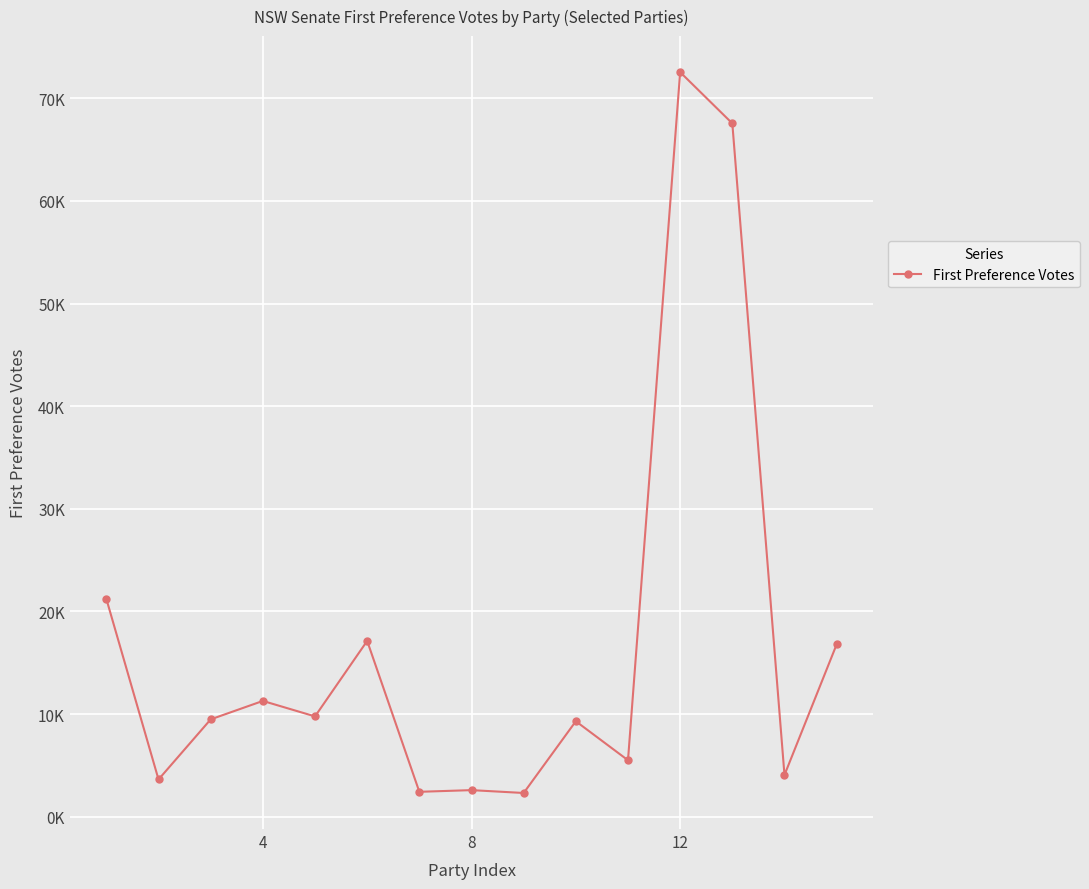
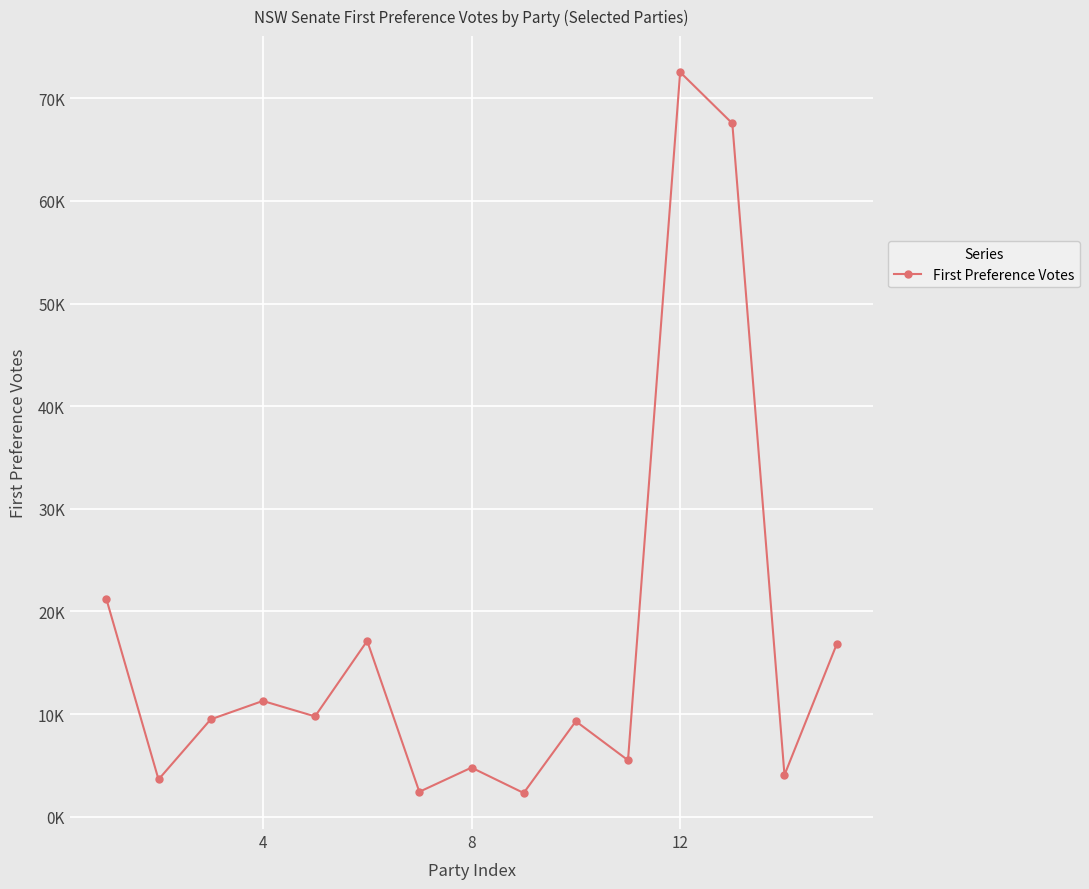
  {
    "4": 11300,
-   "8": 2600,
+   "8": 4800,
    "12": 72500
  }
